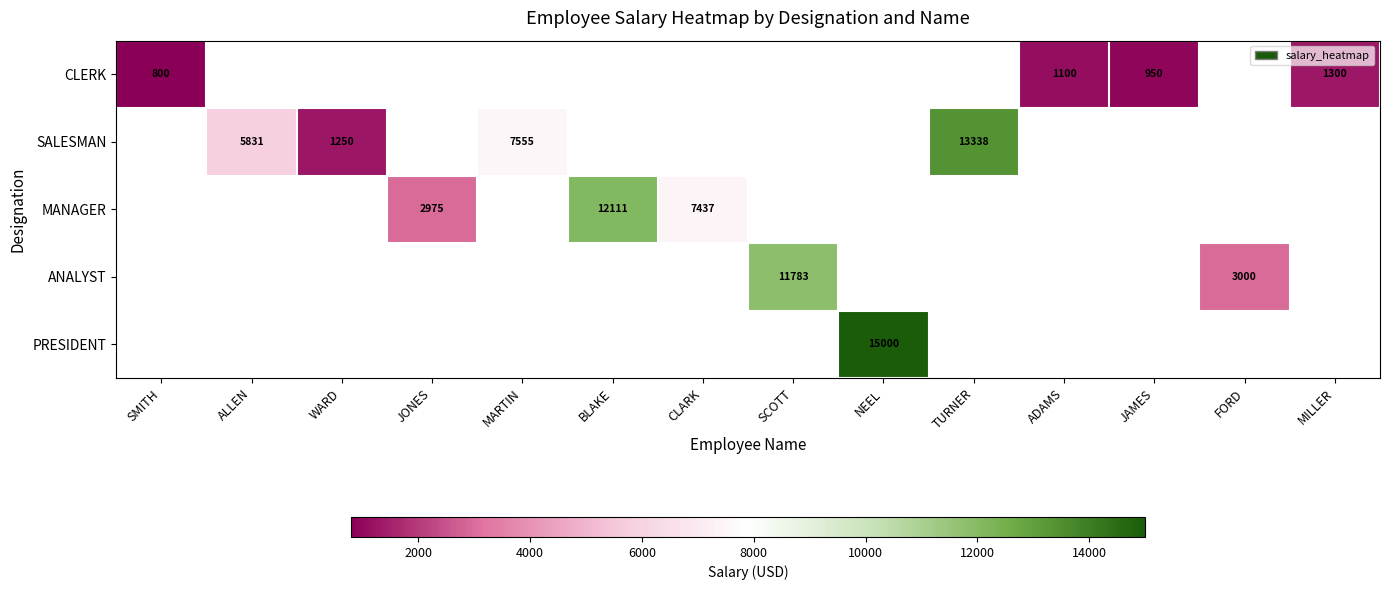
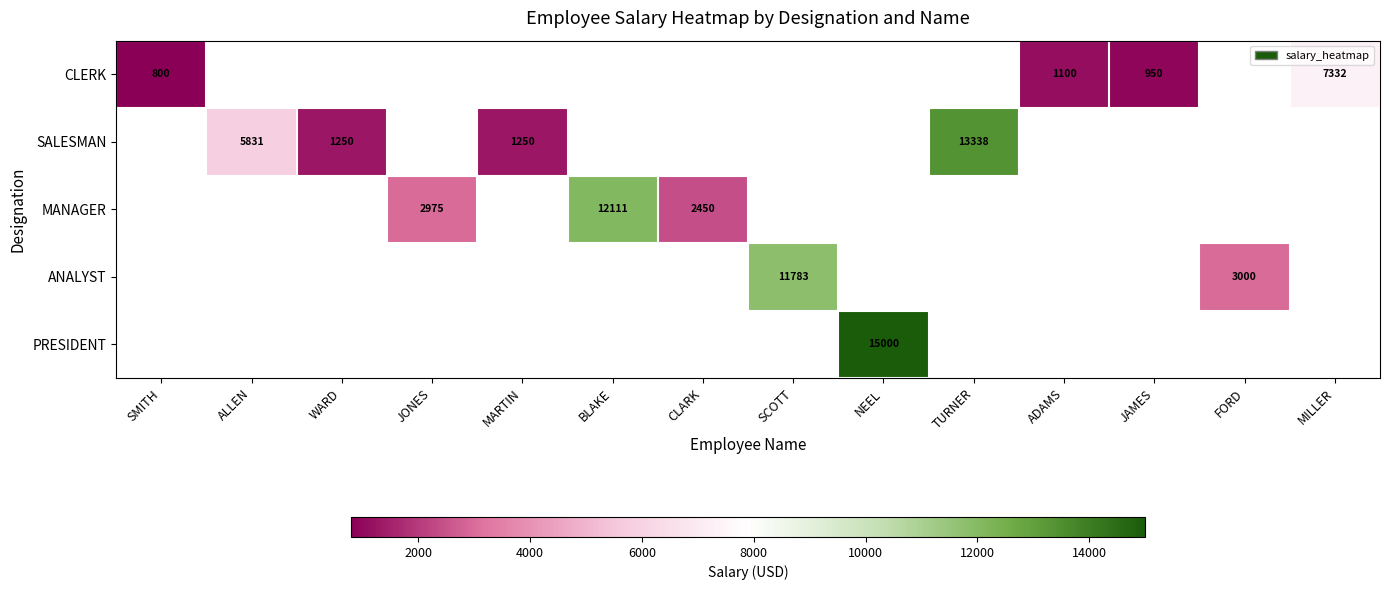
  {
    "CLERK": {
      "SMITH": 800,
      "ADAMS": 1100,
      "JAMES": 950,
-     "MILLER": 1300
+     "MILLER": 7332
    },
    "SALESMAN": {
      "ALLEN": 5831,
      "WARD": 1250,
-     "MARTIN": 7555,
+     "MARTIN": 1250,
      "TURNER": 13338
    },
    "MANAGER": {
      "JONES": 2975,
      "BLAKE": 12111,
-     "CLARK": 7437
+     "CLARK": 2450
    },
    "ANALYST": {
      "SCOTT": 11783,
      "FORD": 3000
    },
    "PRESIDENT": {
      "NEEL": 15000
    }
  }
